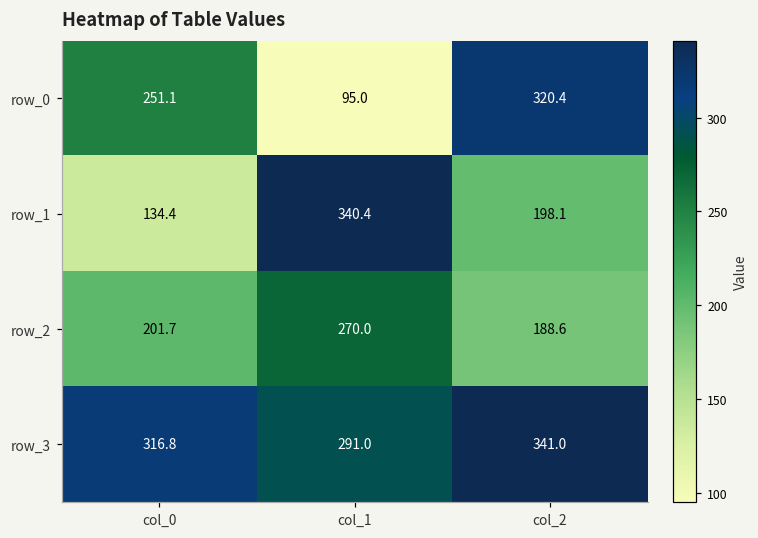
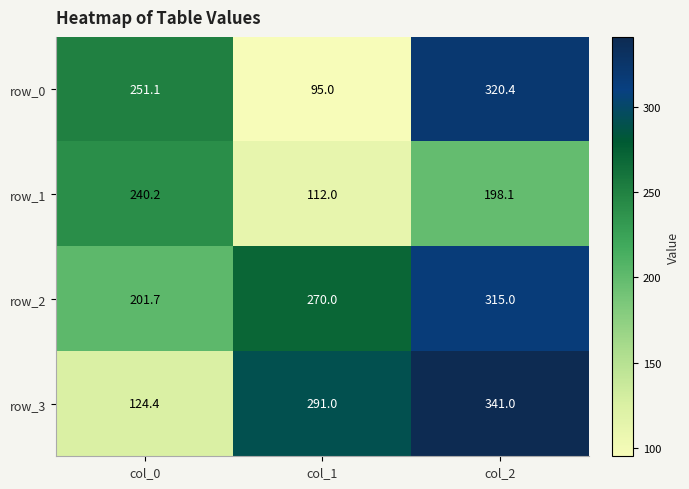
  {
    "row_0": {
      "col_0": 251.1,
      "col_1": 95.0,
      "col_2": 320.4
    },
    "row_1": {
-     "col_0": 134.4,
-     "col_1": 340.4,
+     "col_0": 240.2,
+     "col_1": 112.0,
      "col_2": 198.1
    },
    "row_2": {
      "col_0": 201.7,
      "col_1": 270.0,
-     "col_2": 188.6
+     "col_2": 315.0
    },
    "row_3": {
-     "col_0": 316.8,
+     "col_0": 124.4,
      "col_1": 291.0,
      "col_2": 341.0
    }
  }
